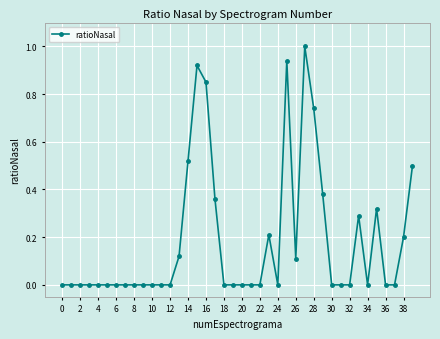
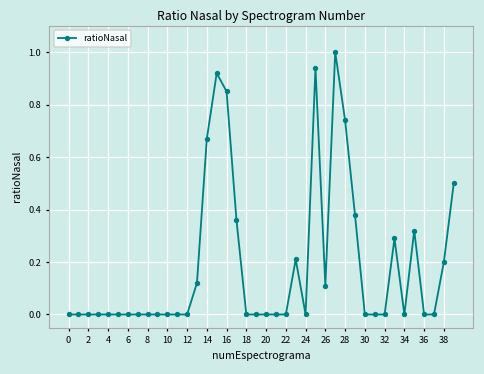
  {
    "0": 0.00,
    "2": 0.00,
    "4": 0.00,
    "6": 0.00,
    "8": 0.00,
    "10": 0.00,
    "12": 0.00,
-   "14": 0.52,
+   "14": 0.67,
    "16": 0.85,
    "18": 0.00,
    "20": 0.00,
    "22": 0.00,
    "24": 0.00,
    "26": 0.11,
    "28": 0.74,
    "30": 0.00,
    "32": 0.00,
    "34": 0.00,
    "36": 0.00,
    "38": 0.20
  }
